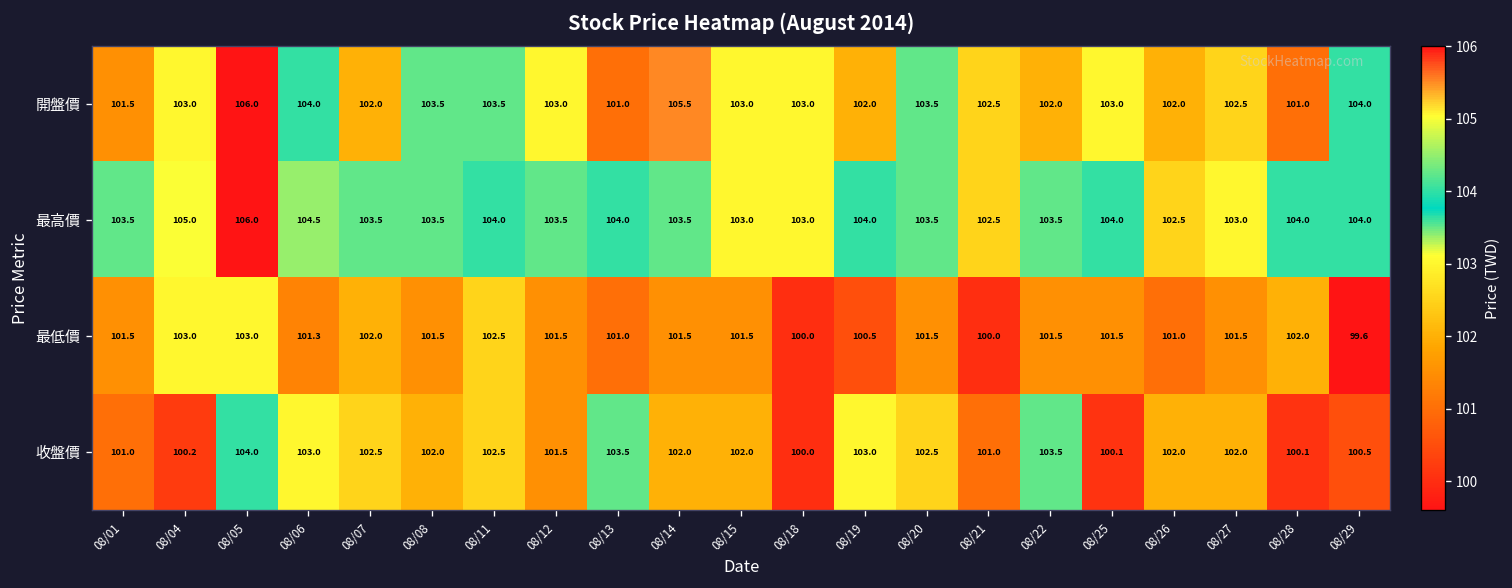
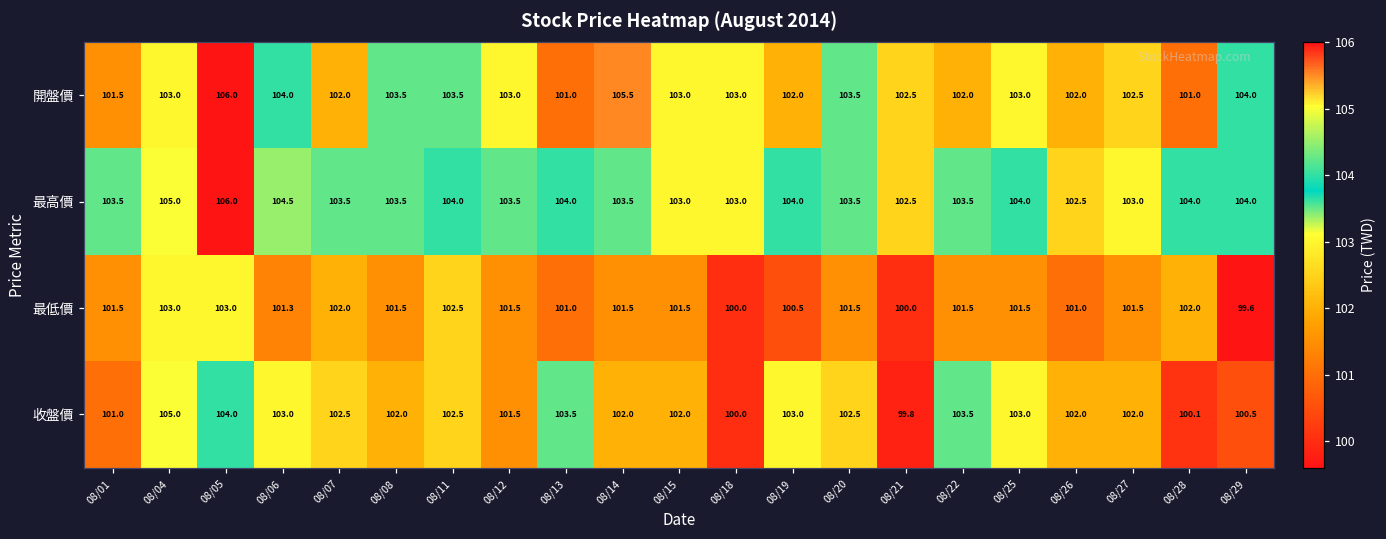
  {
    "開盤價": {
      "08/01": 101.5,
      "08/04": 103.0,
      "08/05": 106.0,
      "08/06": 104.0,
      "08/07": 102.0,
      "08/08": 103.5,
      "08/11": 103.5,
      "08/12": 103.0,
      "08/13": 101.0,
      "08/14": 105.5,
      "08/15": 103.0,
      "08/18": 103.0,
      "08/19": 102.0,
      "08/20": 103.5,
      "08/21": 102.5,
      "08/22": 102.0,
      "08/25": 103.0,
      "08/26": 102.0,
      "08/27": 102.5,
      "08/29": 104.0
    },
    "最高價": {
      "08/01": 103.5,
      "08/04": 105.0,
      "08/05": 106.0,
      "08/06": 104.5,
      "08/07": 103.5,
      "08/08": 103.5,
      "08/11": 104.0,
      "08/12": 103.5,
      "08/13": 104.0,
      "08/14": 103.5,
      "08/15": 103.0,
      "08/18": 103.0,
      "08/19": 104.0,
      "08/20": 103.5,
      "08/21": 102.5,
      "08/22": 103.5,
      "08/25": 104.0,
      "08/26": 102.5,
      "08/27": 103.0,
      "08/28": 104.0,
      "08/29": 104.0
    },
    "最低價": {
      "08/01": 101.5,
      "08/04": 103.0,
      "08/05": 103.0,
      "08/06": 101.3,
      "08/07": 102.0,
      "08/08": 101.5,
      "08/11": 102.5,
      "08/12": 101.5,
      "08/13": 101.0,
      "08/14": 101.5,
      "08/15": 101.5,
      "08/18": 100.0,
      "08/19": 100.5,
      "08/20": 101.5,
      "08/21": 100.0,
      "08/22": 101.5,
      "08/25": 101.5,
      "08/26": 101.0,
      "08/27": 101.5,
      "08/28": 102.0,
      "08/29": 99.6
    },
    "收盤價": {
      "08/01": 101.0,
-     "08/04": 100.2,
+     "08/04": 105.0,
      "08/05": 104.0,
      "08/06": 103.0,
      "08/07": 102.5,
      "08/08": 102.0,
      "08/11": 102.5,
      "08/12": 101.5,
      "08/13": 103.5,
      "08/14": 102.0,
      "08/15": 102.0,
      "08/18": 100.0,
      "08/19": 103.0,
      "08/20": 102.5,
-     "08/21": 101.0,
+     "08/21": 99.8,
      "08/22": 103.5,
-     "08/25": 100.1,
+     "08/25": 103.0,
      "08/26": 102.0,
      "08/27": 102.0,
      "08/28": 100.1,
      "08/29": 100.5
    }
  }
